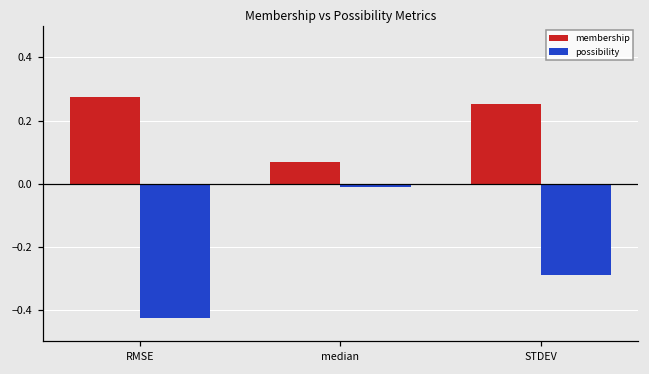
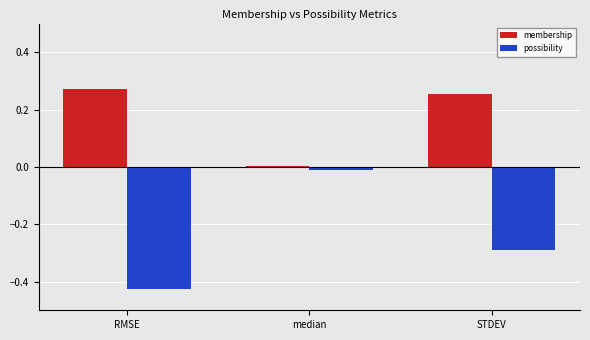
  {
    "membership": {
      "RMSE": 0.27,
-     "median": 0.07,
+     "median": 0.00,
      "STDEV": 0.25
    },
    "possibility": {
      "RMSE": -0.42,
      "median": -0.01,
      "STDEV": -0.29
    }
  }
